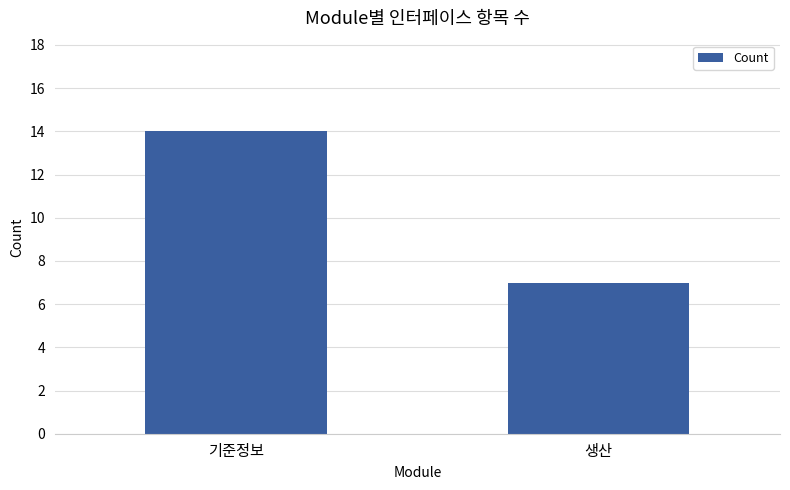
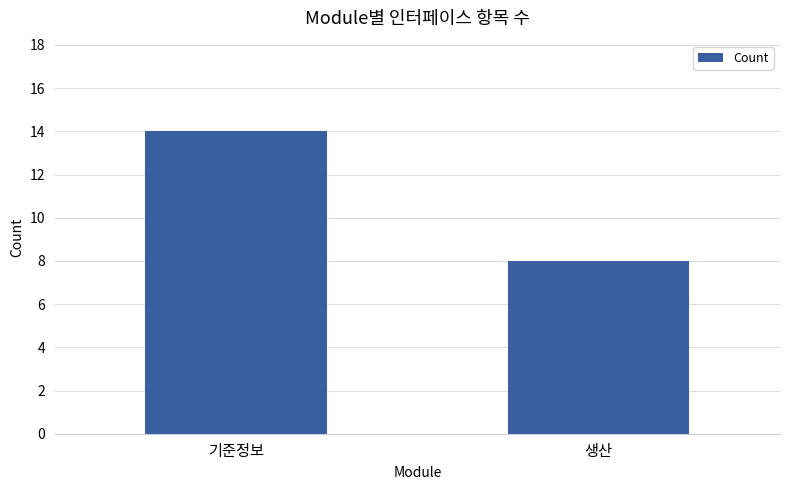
  {
    "기준정보": 14,
-   "생산": 7
+   "생산": 8
  }
